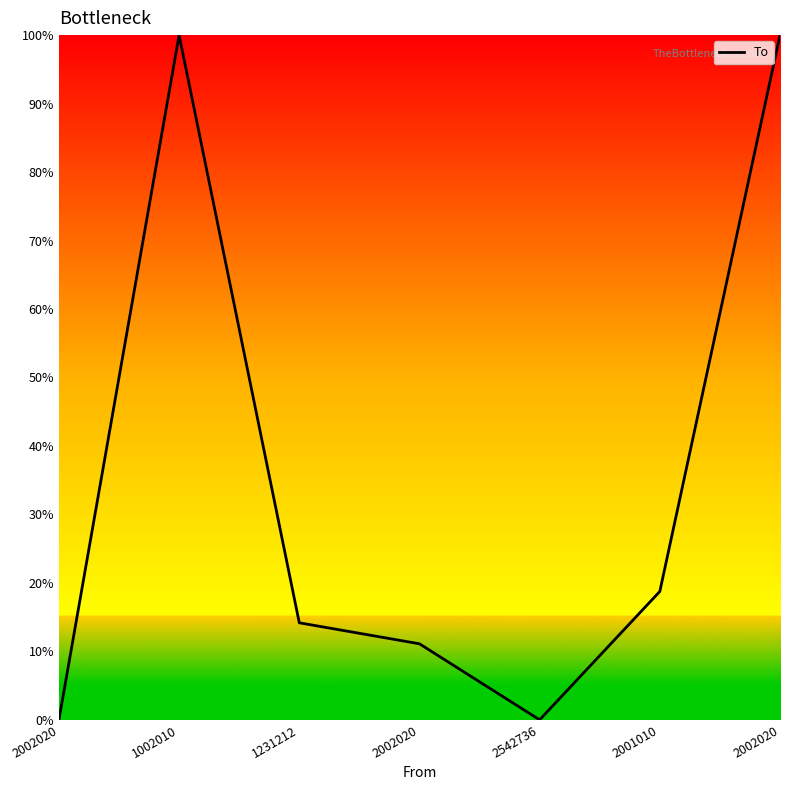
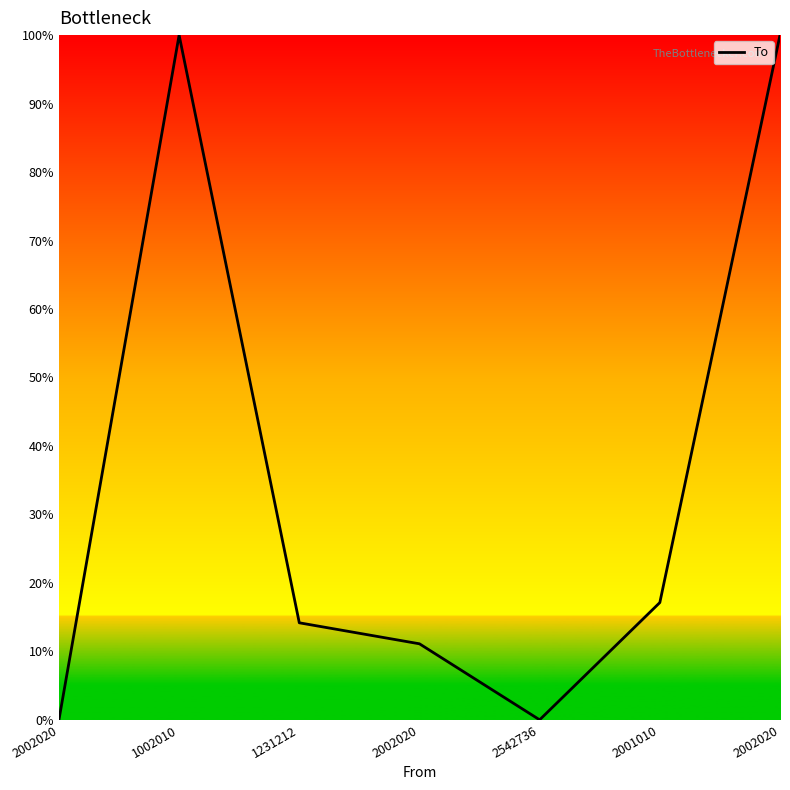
  {
    "1002010": "100%",
    "1231212": "14%",
    "2542736": "0%",
-   "2001010": "19%"
+   "2001010": "17%"
  }
